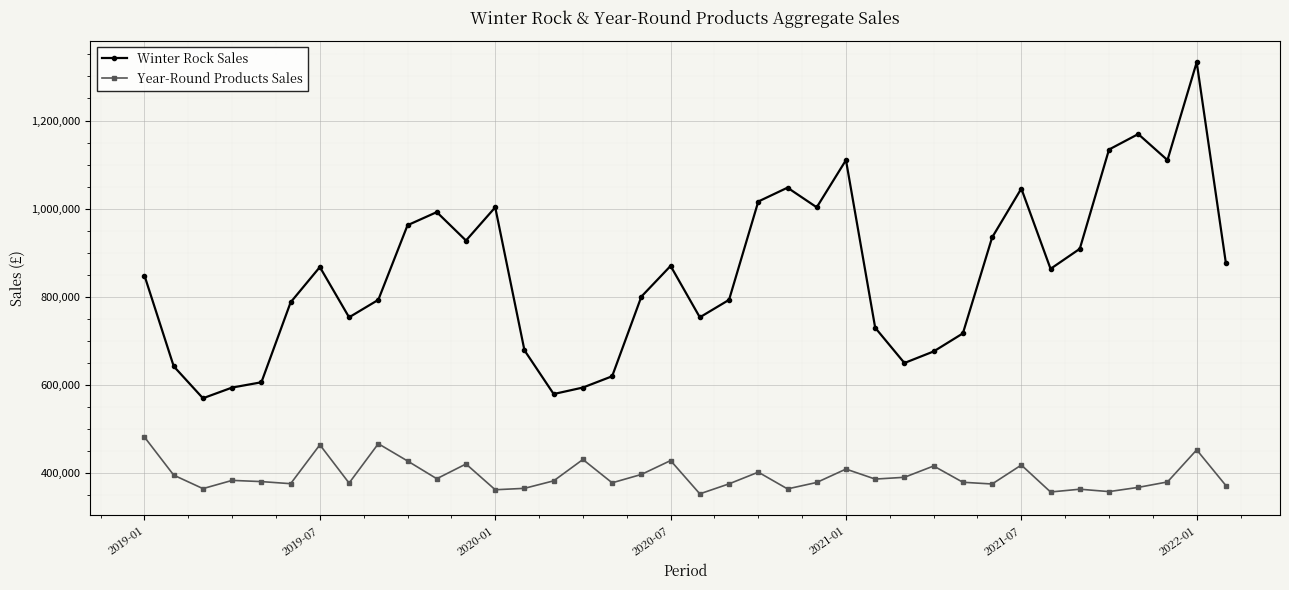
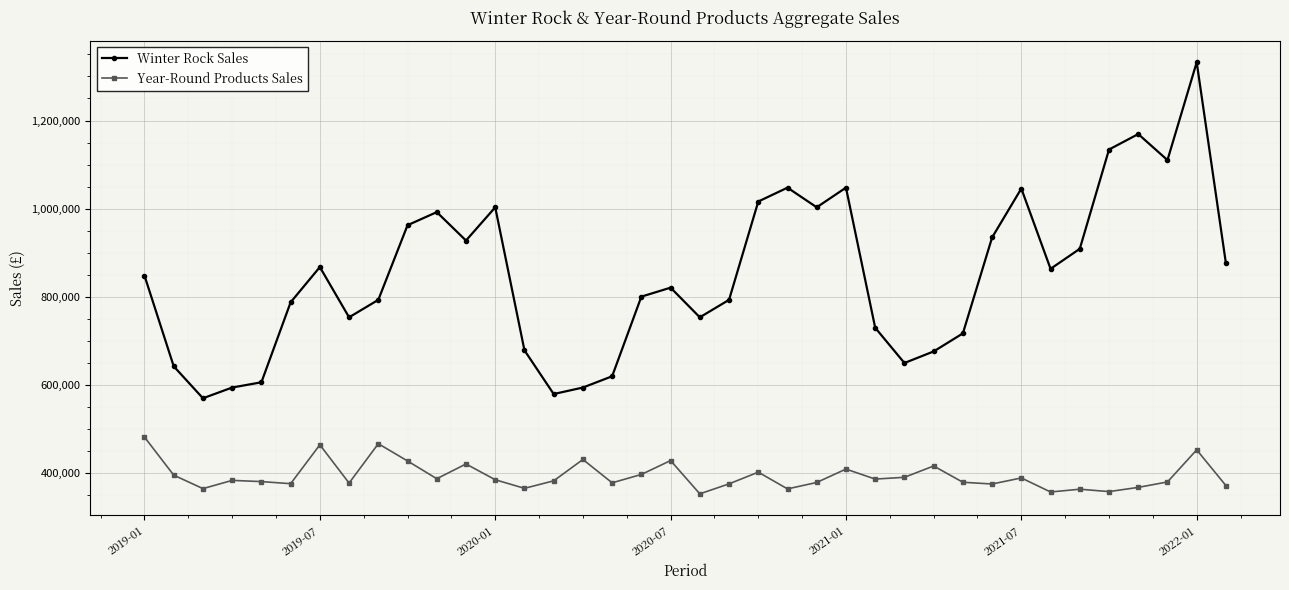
  {
    "Winter Rock Sales": {
      "2019-01": "850,000",
      "2019-07": "870,000",
      "2020-01": "1,000,000",
-     "2020-07": "870,000",
-     "2021-01": "1,110,000",
+     "2020-07": "820,000",
+     "2021-01": "1,050,000",
      "2021-07": "1,050,000",
      "2022-01": "1,330,000"
    },
    "Year-Round Products Sales": {
      "2019-01": "480,000",
      "2019-07": "460,000",
-     "2020-01": "360,000",
+     "2020-01": "380,000",
      "2020-07": "430,000",
      "2021-01": "410,000",
-     "2021-07": "420,000",
+     "2021-07": "390,000",
      "2022-01": "450,000"
    }
  }
